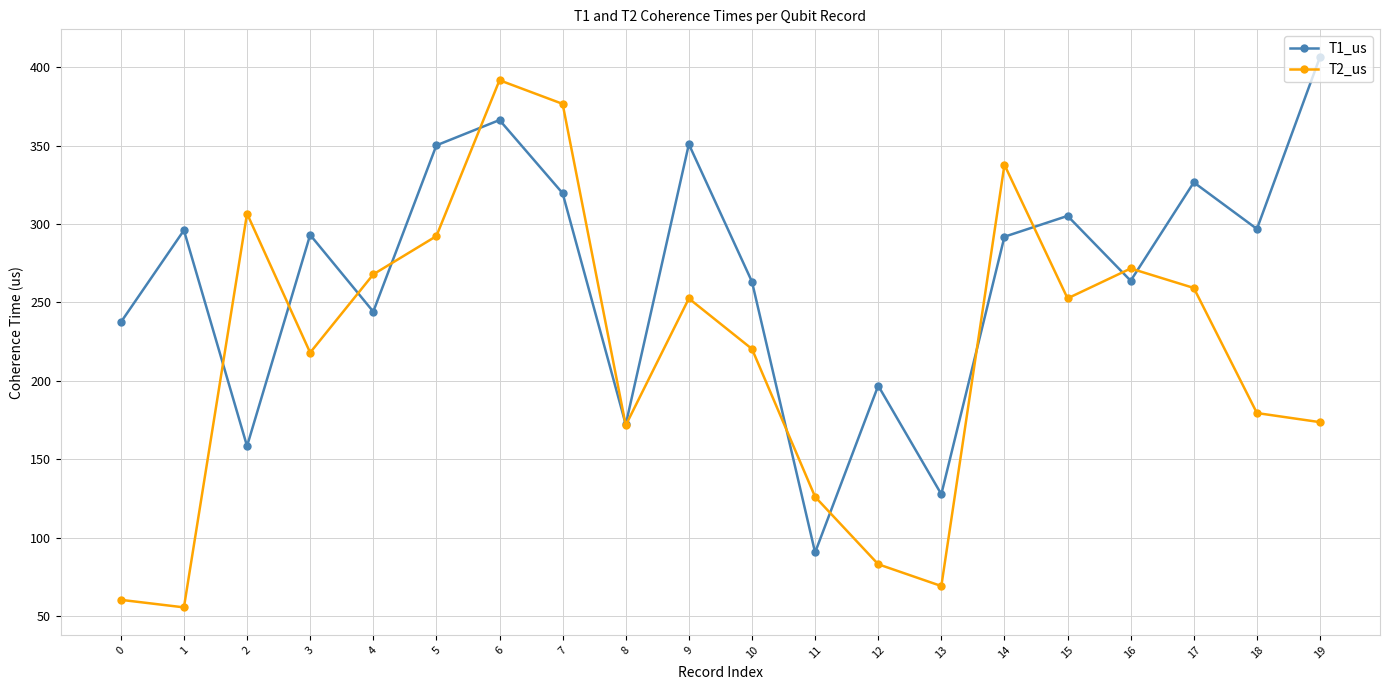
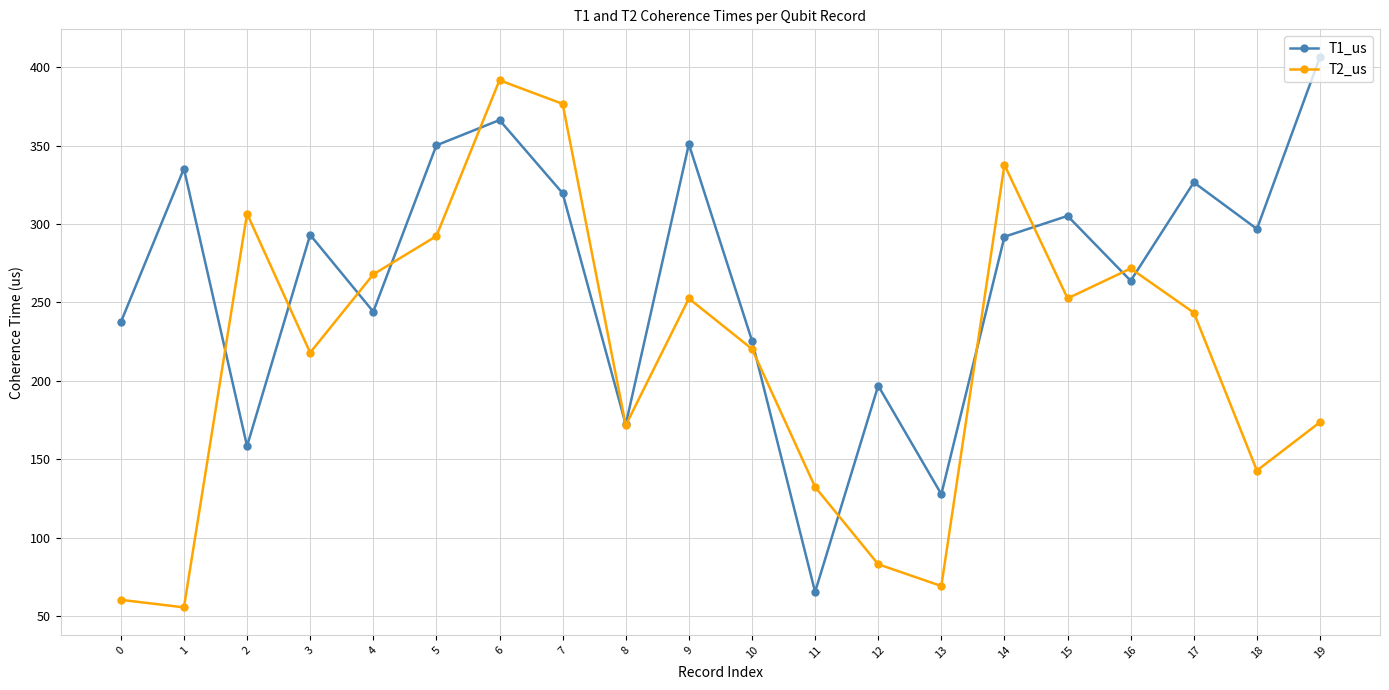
  {
    "T1_us": {
      "0": 237,
-     "1": 296,
+     "1": 335,
      "2": 158,
      "3": 293,
      "4": 244,
      "5": 350,
      "6": 366,
      "7": 320,
      "9": 351,
-     "10": 263,
-     "11": 91,
+     "10": 226,
+     "11": 66,
      "12": 197,
      "13": 128,
      "14": 292,
      "15": 305,
      "16": 264,
      "17": 327,
      "18": 297
    },
    "T2_us": {
      "0": 60,
      "1": 56,
      "2": 307,
      "3": 218,
      "4": 268,
      "5": 292,
      "6": 392,
      "7": 377,
      "9": 253,
      "10": 220,
-     "11": 126,
+     "11": 132,
      "12": 83,
      "13": 69,
      "14": 338,
      "15": 253,
      "16": 272,
-     "17": 259,
-     "18": 180,
+     "17": 244,
+     "18": 143,
      "19": 174
    }
  }
